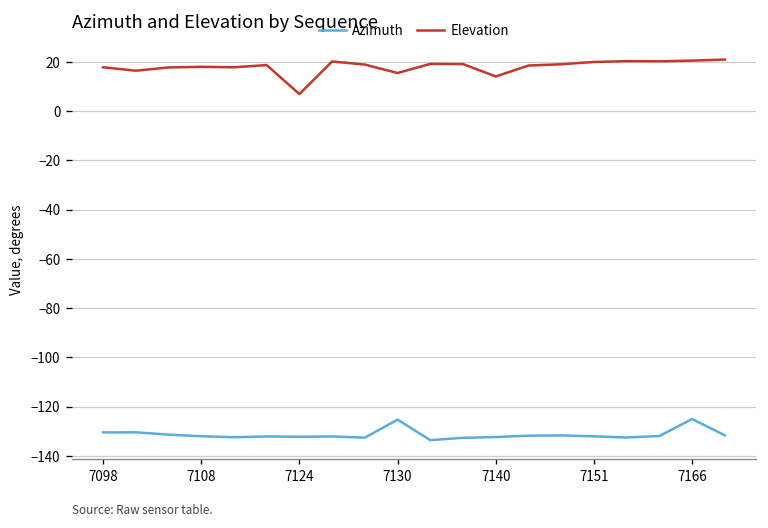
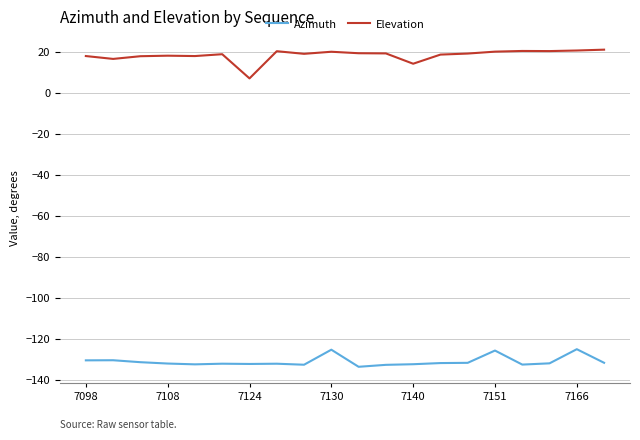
  {
    "Azimuth": {
      "7098": -131,
      "7108": -132,
      "7124": -132,
      "7130": -125,
      "7140": -132,
-     "7151": -132,
+     "7151": -126,
      "7166": -125
    },
    "Elevation": {
      "7098": 18,
      "7108": 18,
      "7124": 7,
-     "7130": 15,
+     "7130": 20,
      "7140": 14,
      "7151": 20,
      "7166": 21
    }
  }
